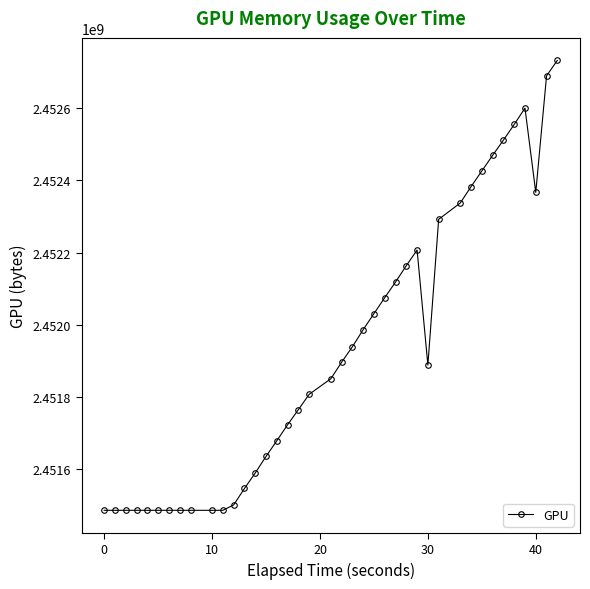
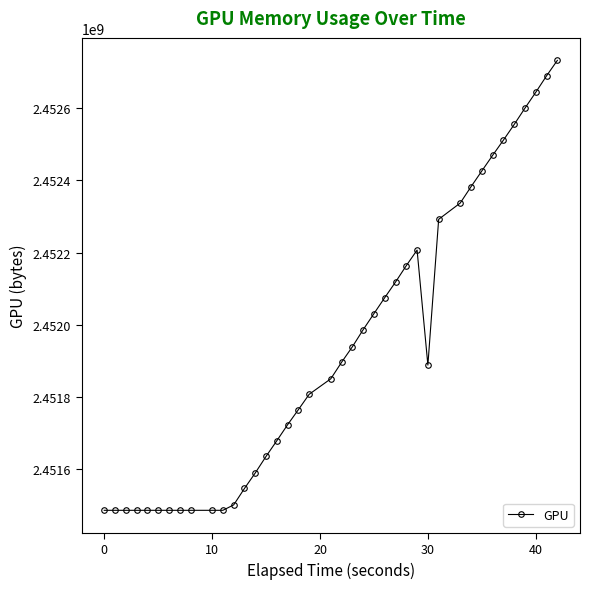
  {
    "0": 2451490000,
    "10": 2451490000,
    "30": 2451890000,
-   "40": 2452370000
+   "40": 2452640000
  }
